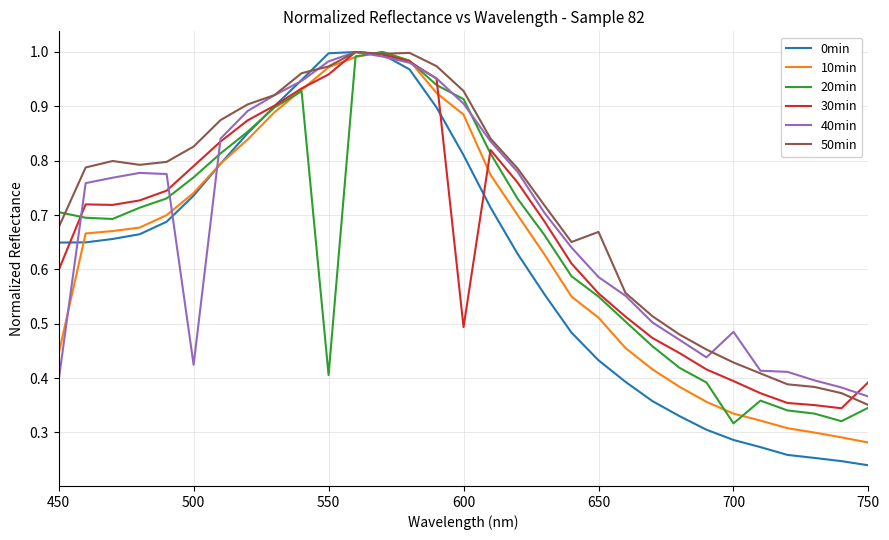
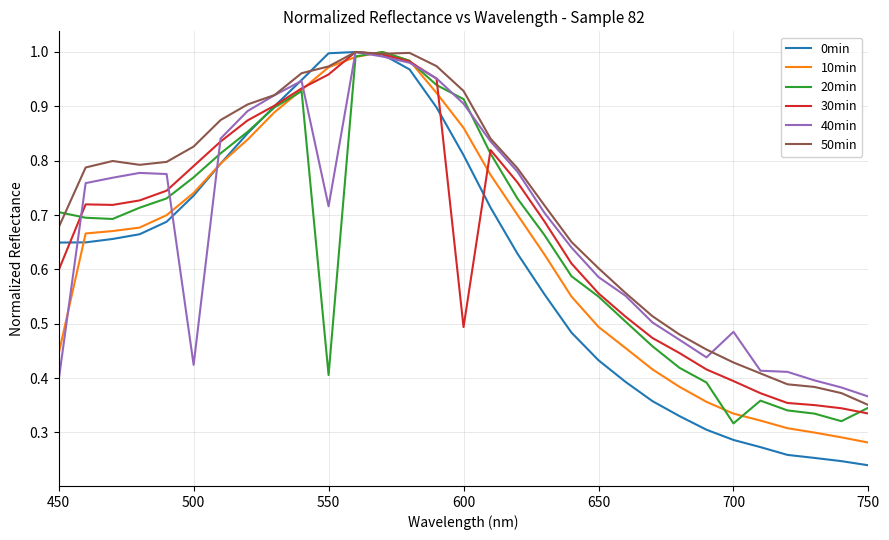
  {
    "0min": {
      "450": 0.65,
      "500": 0.74,
      "550": 1.00,
      "600": 0.81,
      "650": 0.43,
      "700": 0.29,
      "750": 0.24
    },
    "10min": {
      "450": 0.44,
      "500": 0.74,
-     "600": 0.88,
-     "650": 0.51,
+     "600": 0.86,
+     "650": 0.49,
      "700": 0.33,
      "750": 0.28
    },
    "20min": {
      "450": 0.71,
      "500": 0.77,
      "550": 0.41,
      "600": 0.91,
      "650": 0.55,
      "700": 0.32,
      "750": 0.35
    },
    "30min": {
      "450": 0.60,
      "500": 0.79,
      "550": 0.96,
      "600": 0.49,
      "650": 0.56,
      "700": 0.39,
-     "750": 0.39
+     "750": 0.33
    },
    "40min": {
      "450": 0.40,
      "500": 0.42,
-     "550": 0.98,
+     "550": 0.72,
      "600": 0.90,
      "650": 0.59,
      "700": 0.49,
      "750": 0.37
    },
    "50min": {
      "450": 0.68,
      "500": 0.83,
      "600": 0.93,
-     "650": 0.67,
+     "650": 0.60,
      "700": 0.43,
      "750": 0.35
    }
  }
